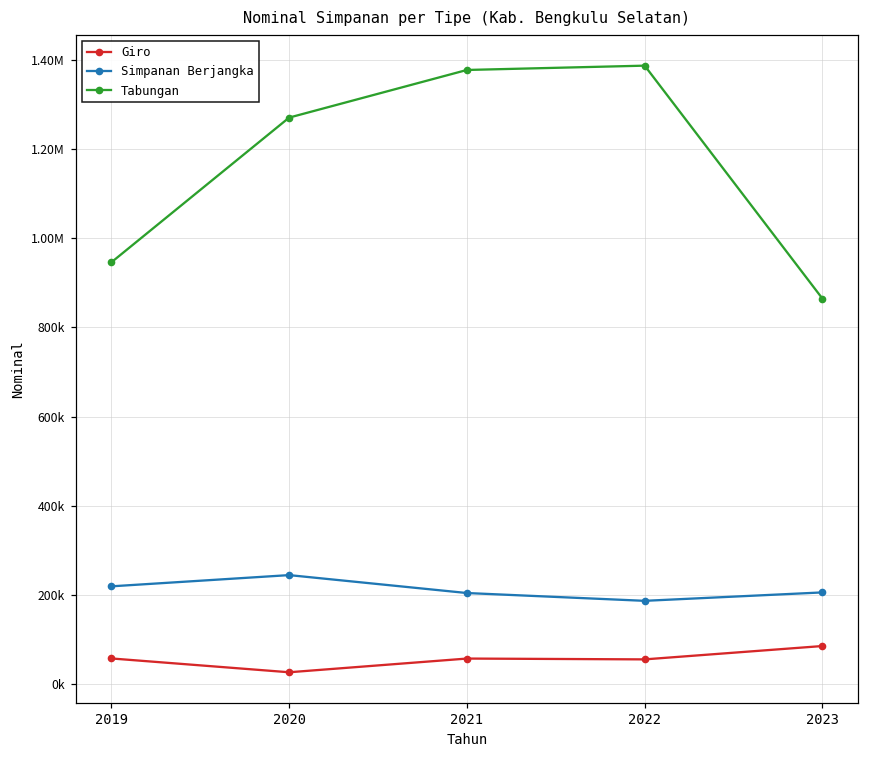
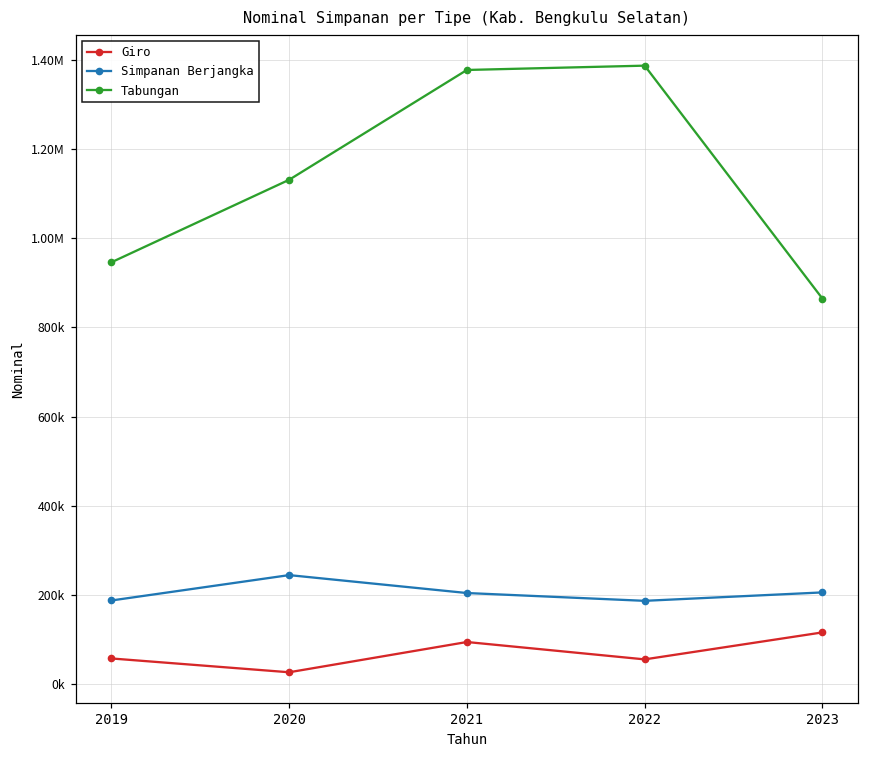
  {
    "Giro": {
      "2019": 60000,
      "2020": 30000,
-     "2021": 60000,
+     "2021": 90000,
      "2022": 60000,
-     "2023": 90000
+     "2023": 120000
    },
    "Simpanan Berjangka": {
-     "2019": 220000,
+     "2019": 190000,
      "2020": 240000,
      "2021": 200000,
      "2022": 190000,
      "2023": 210000
    },
    "Tabungan": {
      "2019": 950000,
-     "2020": 1270000,
+     "2020": 1130000,
      "2021": 1380000,
      "2022": 1390000,
      "2023": 860000
    }
  }
